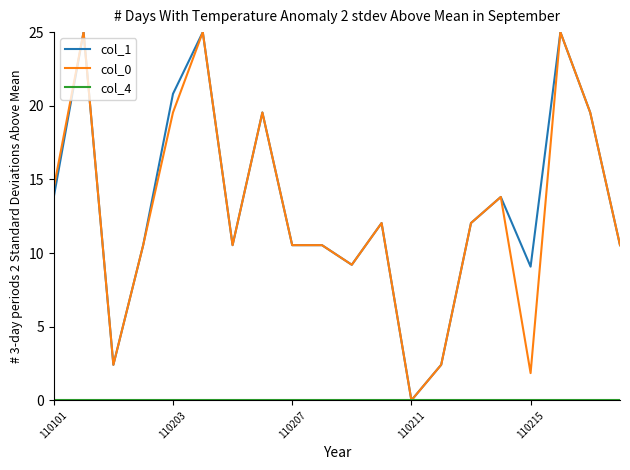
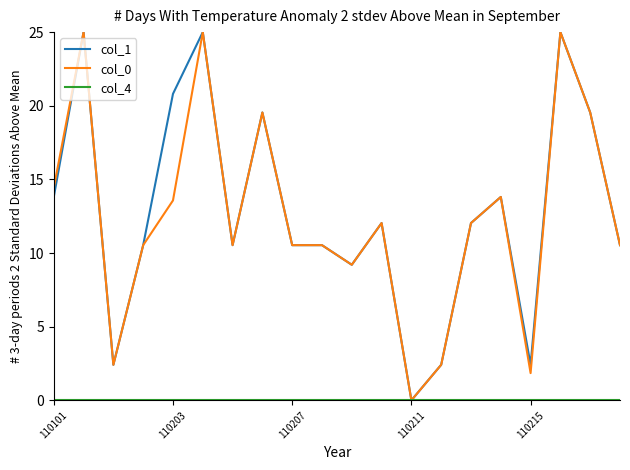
  {
    "col_1": {
      "110101": 13.8,
      "110203": 20.8,
-     "110215": 9.1
+     "110215": 2.4
    },
    "col_0": {
      "110101": 14.4,
-     "110203": 19.5,
+     "110203": 13.6,
      "110215": 1.8
    },
    "col_4": {
      "110101": 0.0,
      "110203": 0.0,
      "110207": 0.0,
      "110215": 0.0
    }
  }
